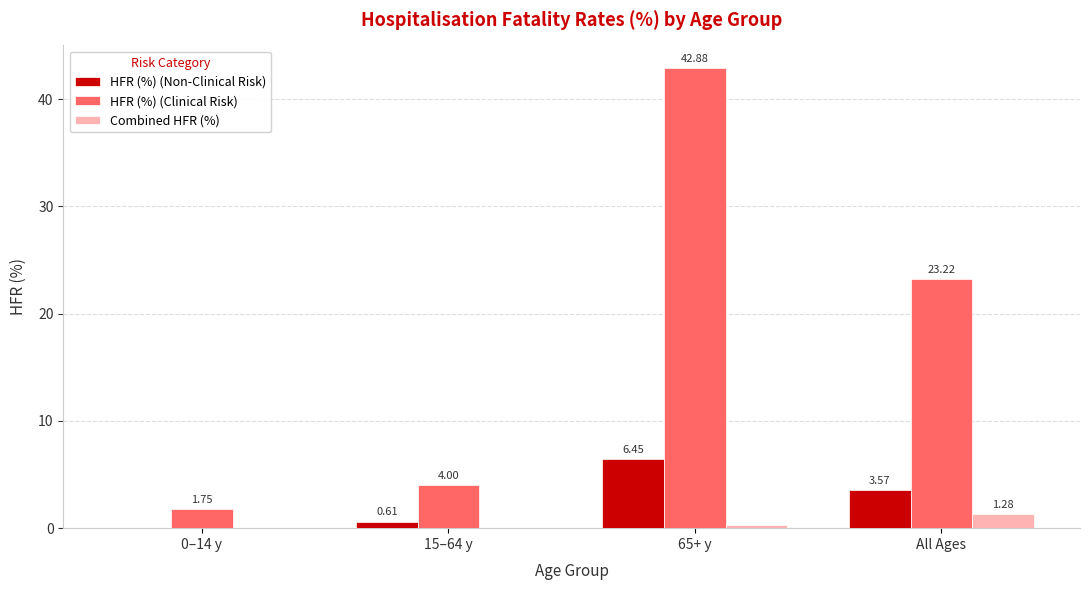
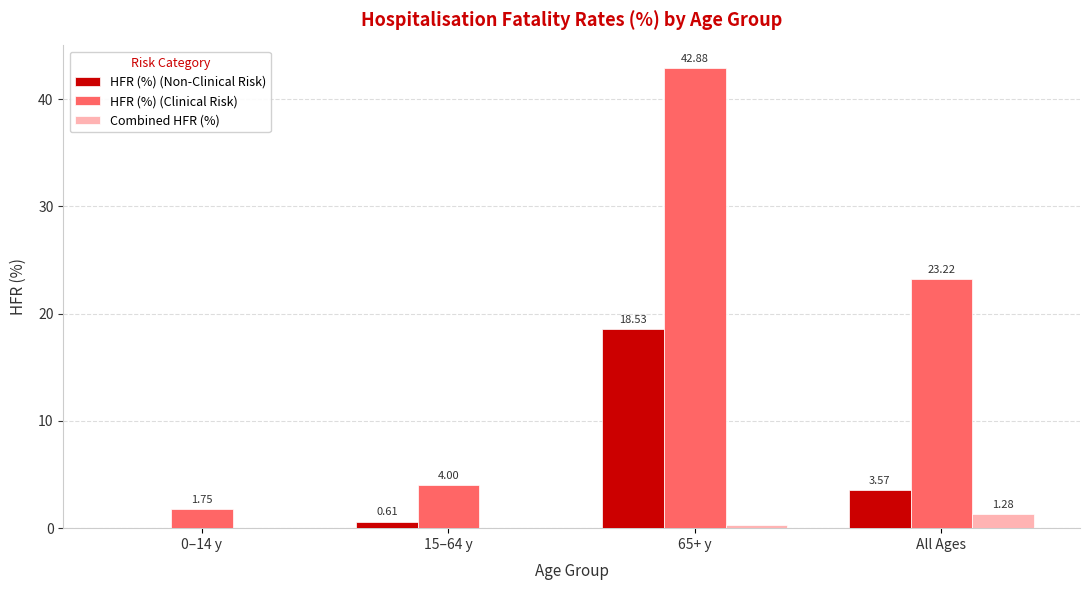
  {
    "HFR (%) (Non-Clinical Risk)": {
      "15–64 y": 0.61,
-     "65+ y": 6.45,
+     "65+ y": 18.53,
      "All Ages": 3.57
    },
    "HFR (%) (Clinical Risk)": {
      "0–14 y": 1.75,
      "15–64 y": 4.00,
      "65+ y": 42.88,
      "All Ages": 23.22
    },
    "Combined HFR (%)": {
      "All Ages": 1.28
    }
  }
